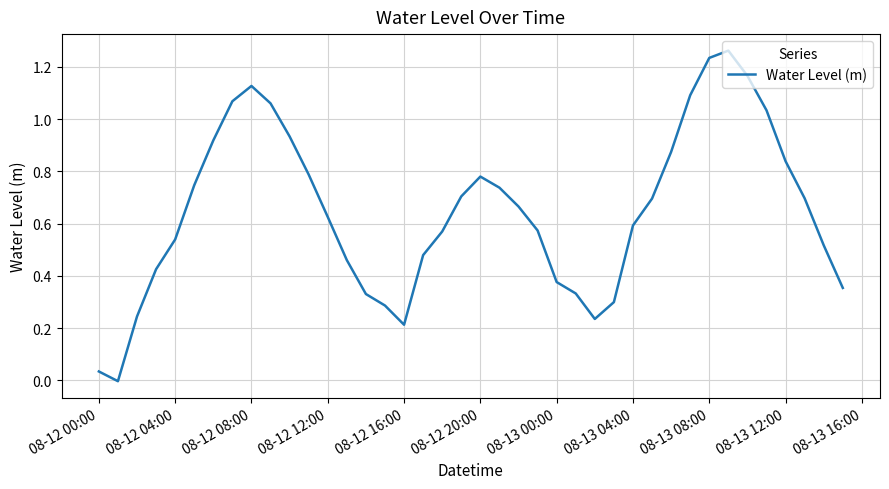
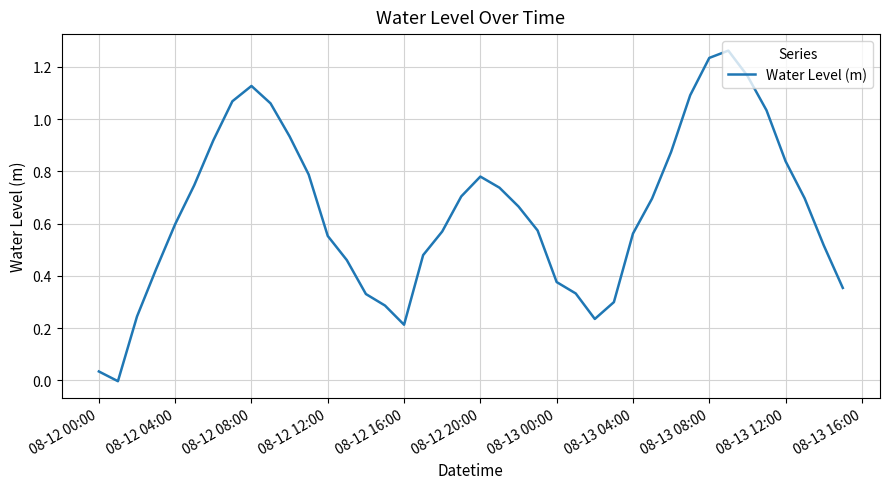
  {
    "08-12 00:00": 0.03,
-   "08-12 04:00": 0.54,
+   "08-12 04:00": 0.60,
    "08-12 08:00": 1.13,
-   "08-12 12:00": 0.63,
+   "08-12 12:00": 0.55,
    "08-12 16:00": 0.21,
    "08-12 20:00": 0.78,
    "08-13 00:00": 0.38,
-   "08-13 04:00": 0.59,
+   "08-13 04:00": 0.56,
    "08-13 08:00": 1.23,
    "08-13 12:00": 0.84
  }
